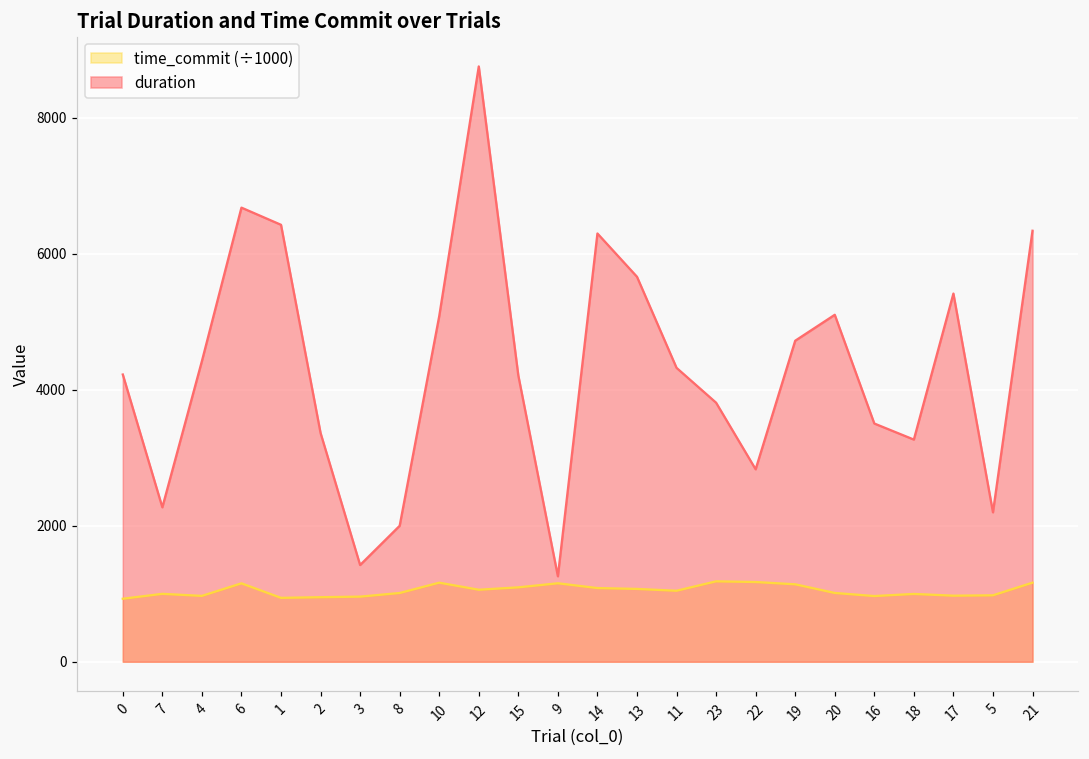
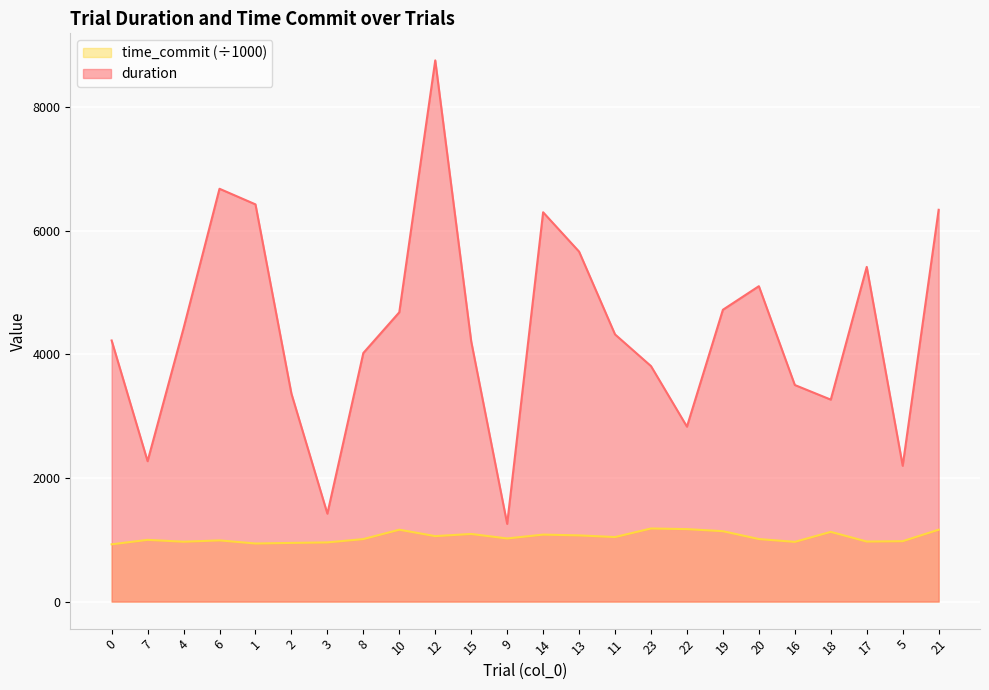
  {
    "time_commit (÷1000)": {
      "0": 900,
      "7": 1000,
      "4": 1000,
-     "6": 1200,
+     "6": 1000,
      "1": 900,
      "2": 900,
      "3": 1000,
      "8": 1000,
      "10": 1200,
      "12": 1100,
      "15": 1100,
-     "9": 1200,
+     "9": 1000,
      "14": 1100,
      "13": 1100,
      "11": 1000,
      "23": 1200,
      "22": 1200,
      "19": 1100,
      "20": 1000,
      "16": 1000,
-     "18": 1000,
+     "18": 1100,
      "17": 1000,
      "5": 1000,
      "21": 1200
    },
    "duration": {
      "0": 4200,
      "7": 2300,
      "4": 4400,
      "6": 6700,
      "1": 6400,
      "2": 3400,
      "3": 1400,
-     "8": 2000,
-     "10": 5100,
+     "8": 4000,
+     "10": 4700,
      "12": 8800,
      "15": 4200,
      "9": 1300,
      "14": 6300,
      "13": 5700,
      "11": 4300,
      "23": 3800,
      "22": 2800,
      "19": 4700,
      "20": 5100,
      "16": 3500,
      "18": 3300,
      "17": 5400,
      "5": 2200,
      "21": 6300
    }
  }
